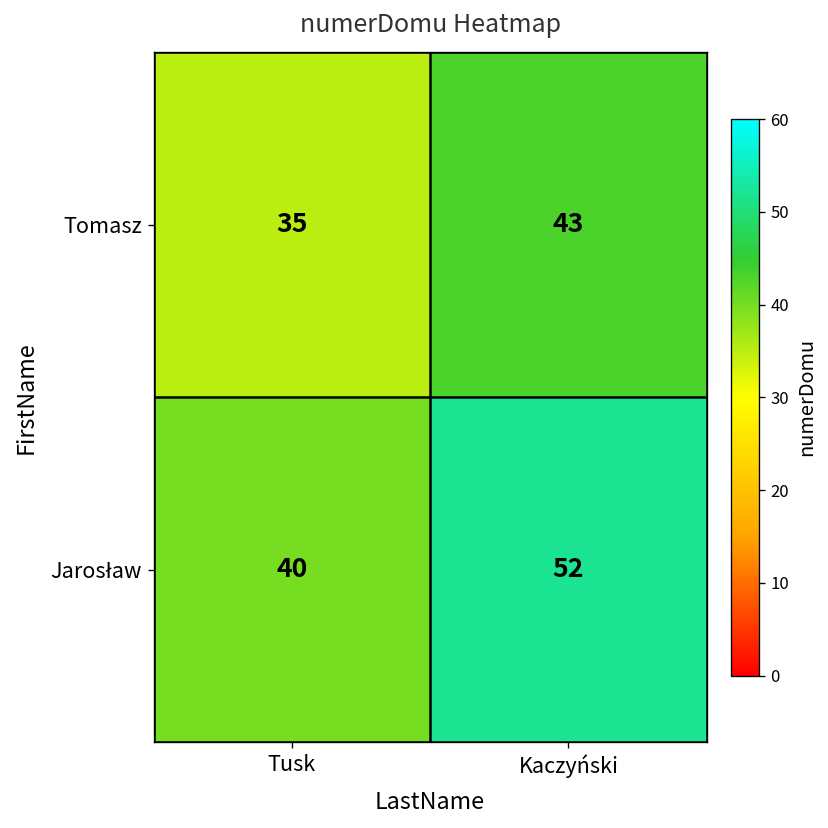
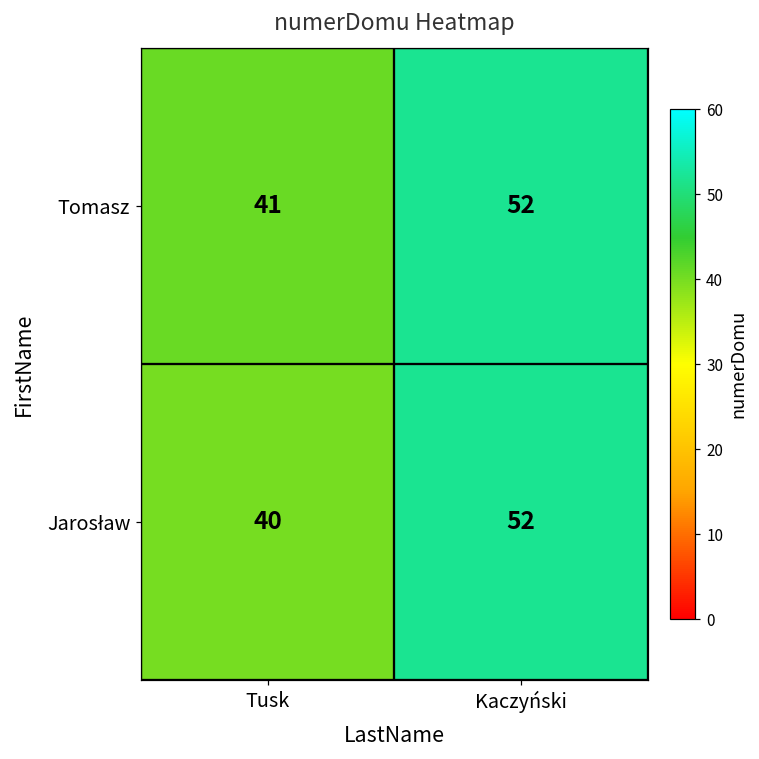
  {
    "Tomasz": {
-     "Tusk": 35,
-     "Kaczyński": 43
+     "Tusk": 41,
+     "Kaczyński": 52
    },
    "Jarosław": {
      "Tusk": 40,
      "Kaczyński": 52
    }
  }
